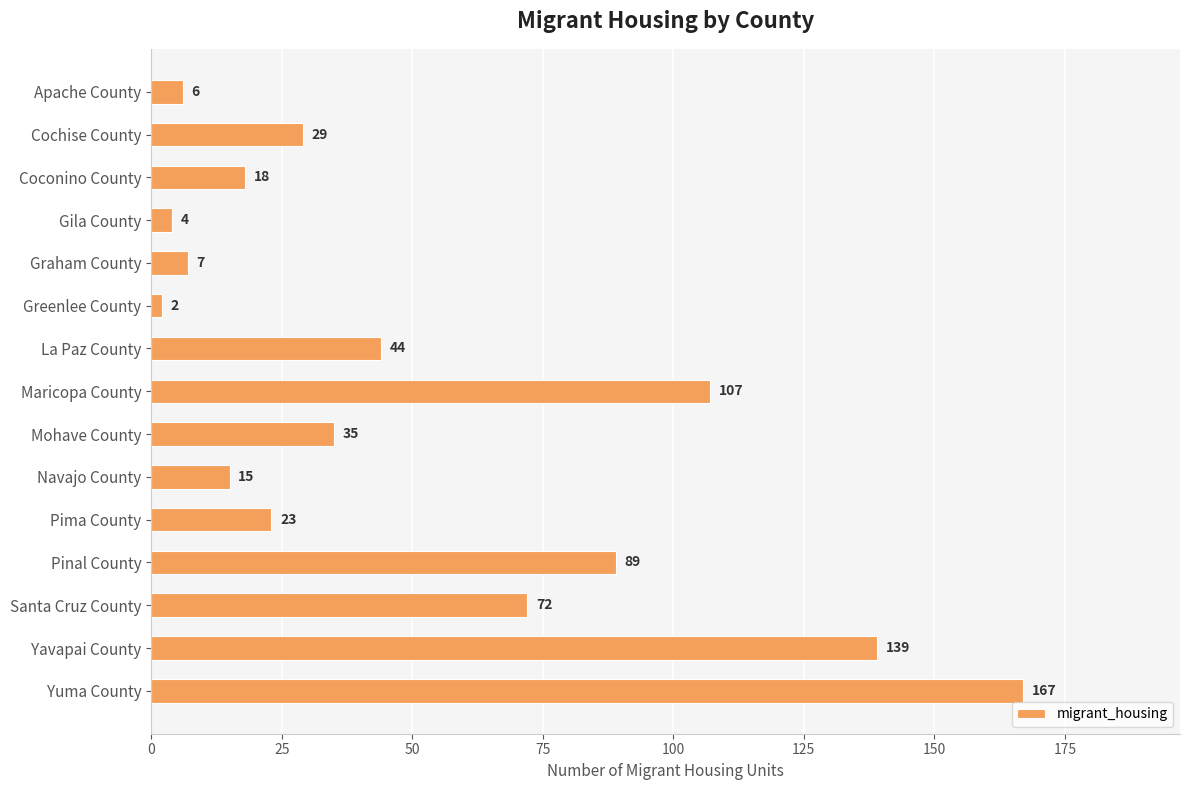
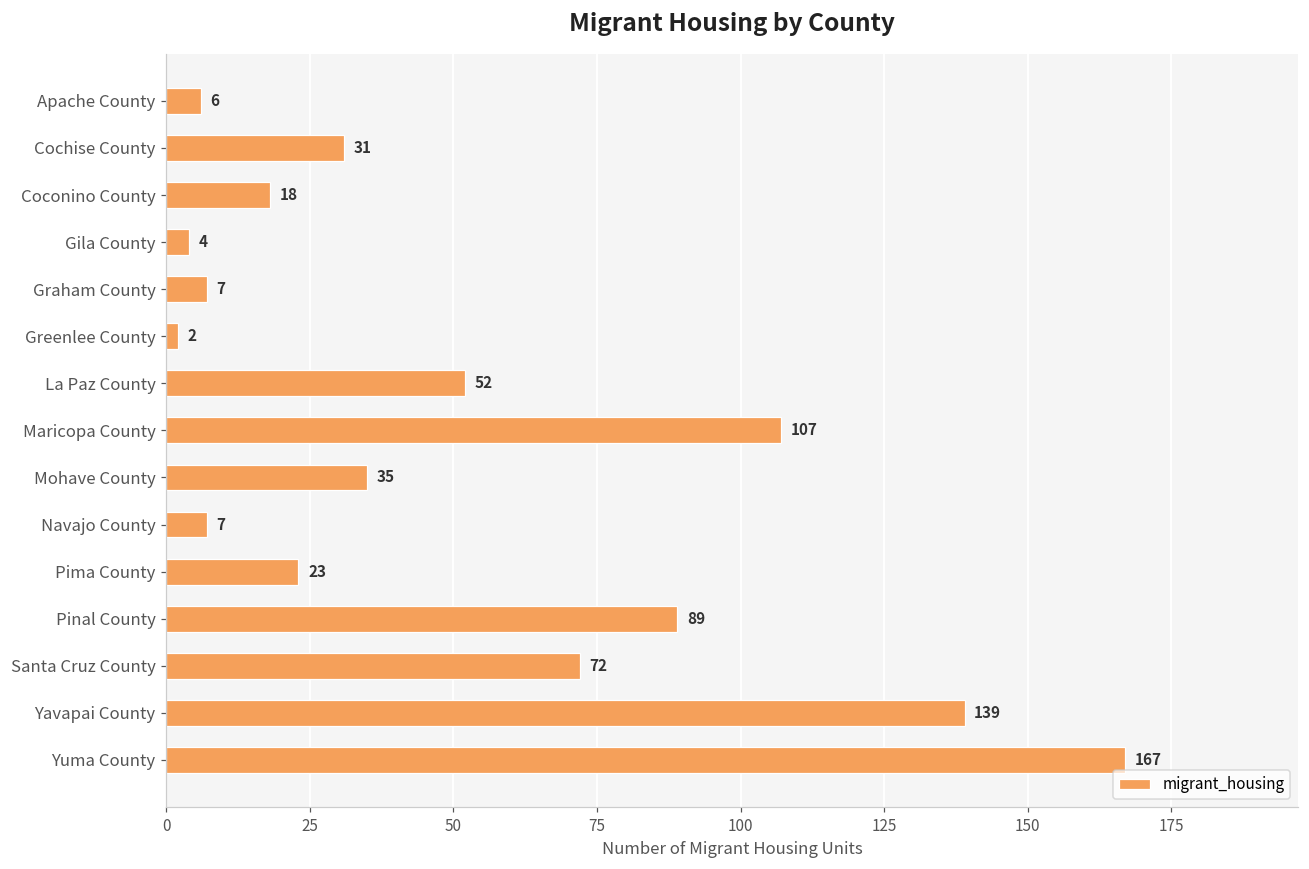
  {
    "Apache County": 6,
-   "Cochise County": 29,
+   "Cochise County": 31,
    "Coconino County": 18,
    "Gila County": 4,
    "Graham County": 7,
    "Greenlee County": 2,
-   "La Paz County": 44,
+   "La Paz County": 52,
    "Maricopa County": 107,
    "Mohave County": 35,
-   "Navajo County": 15,
+   "Navajo County": 7,
    "Pima County": 23,
    "Pinal County": 89,
    "Santa Cruz County": 72,
    "Yavapai County": 139,
    "Yuma County": 167
  }
